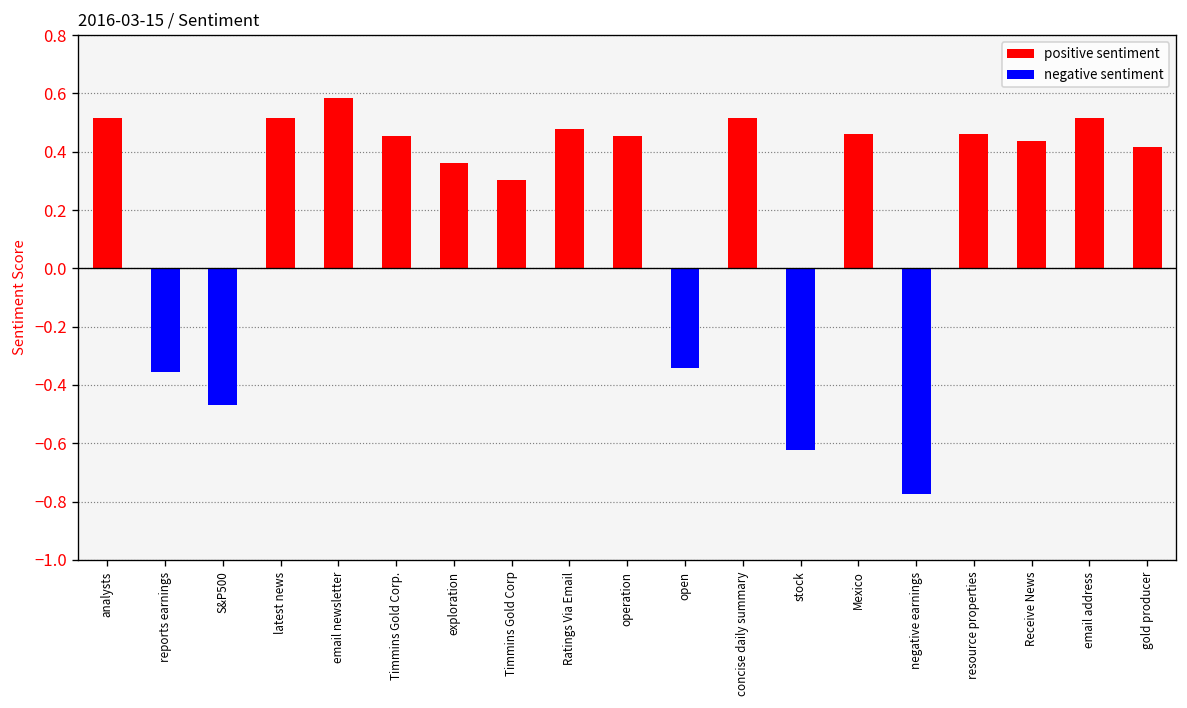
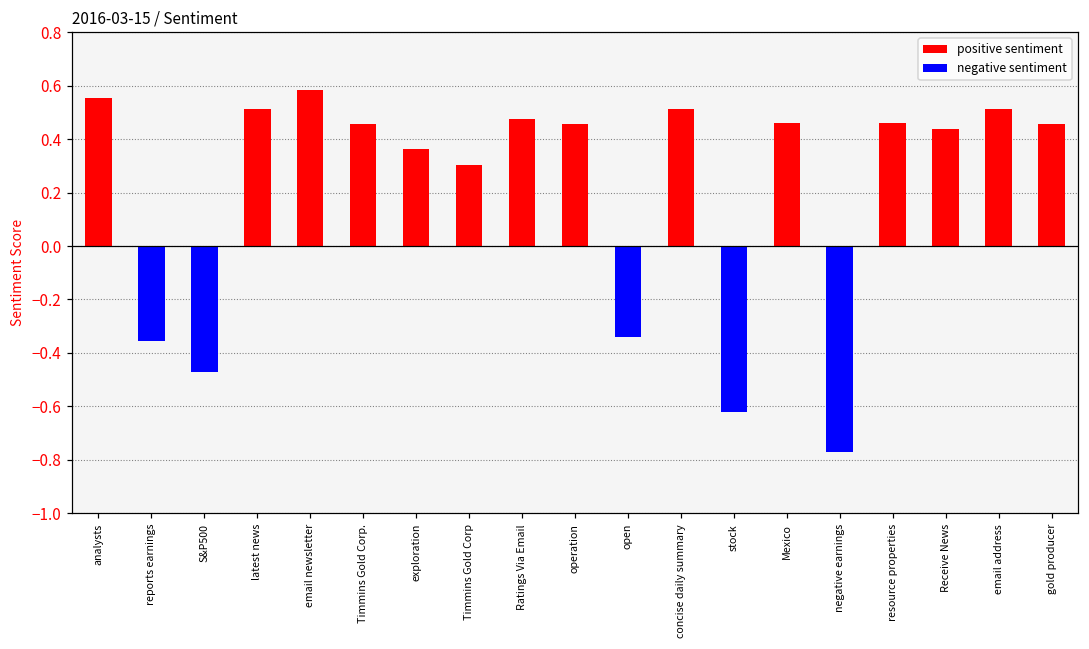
  {
    "positive sentiment": {
-     "analysts": 0.51,
+     "analysts": 0.55,
      "reports earnings": 0.00,
      "S&P500": 0.00,
      "latest news": 0.51,
      "email newsletter": 0.58,
      "Timmins Gold Corp.": 0.46,
      "exploration": 0.36,
      "Timmins Gold Corp": 0.30,
      "Ratings Via Email": 0.48,
      "operation": 0.46,
      "open": 0.00,
      "concise daily summary": 0.51,
      "stock": 0.00,
      "Mexico": 0.46,
      "negative earnings": 0.00,
      "resource properties": 0.46,
      "Receive News": 0.44,
      "email address": 0.51,
-     "gold producer": 0.42
+     "gold producer": 0.46
    },
    "negative sentiment": {
      "analysts": 0.00,
      "reports earnings": -0.36,
      "S&P500": -0.47,
      "latest news": 0.00,
      "email newsletter": 0.00,
      "Timmins Gold Corp.": 0.00,
      "exploration": 0.00,
      "Timmins Gold Corp": 0.00,
      "Ratings Via Email": 0.00,
      "operation": 0.00,
      "open": -0.34,
      "concise daily summary": 0.00,
      "stock": -0.62,
      "Mexico": 0.00,
      "negative earnings": -0.77,
      "resource properties": 0.00,
      "Receive News": 0.00,
      "email address": 0.00,
      "gold producer": 0.00
    }
  }
